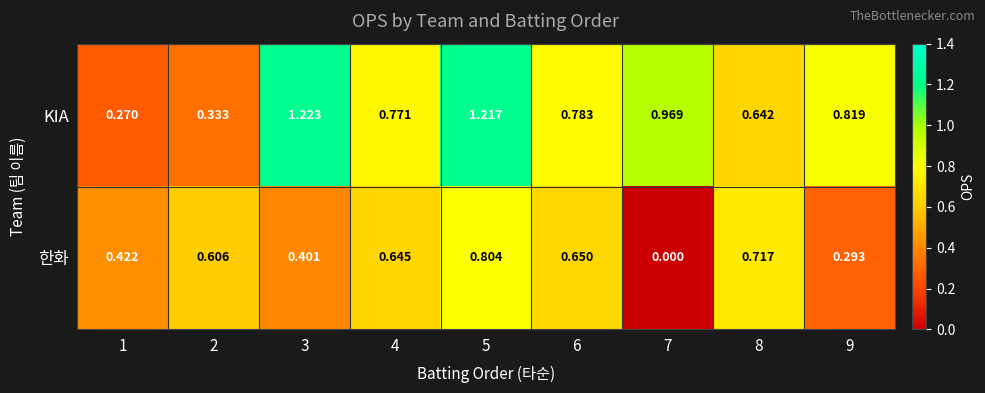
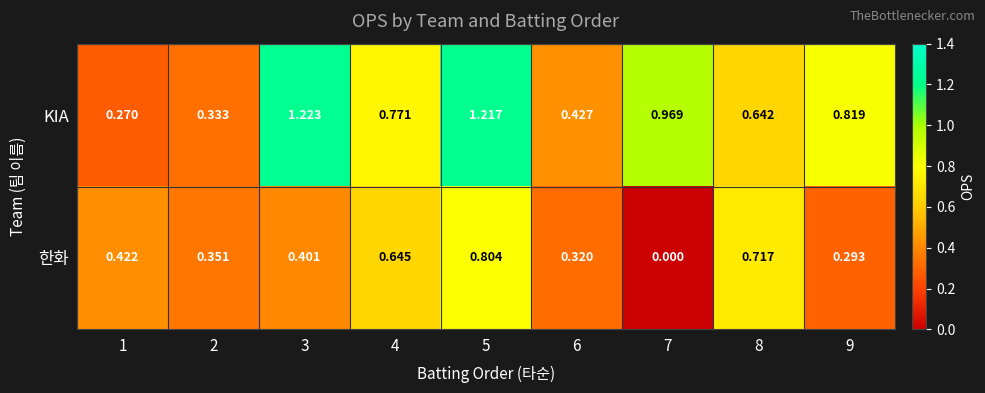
  {
    "KIA": {
      "1": 0.270,
      "2": 0.333,
      "3": 1.223,
      "4": 0.771,
      "5": 1.217,
-     "6": 0.783,
+     "6": 0.427,
      "7": 0.969,
      "8": 0.642,
      "9": 0.819
    },
    "한화": {
      "1": 0.422,
-     "2": 0.606,
+     "2": 0.351,
      "3": 0.401,
      "4": 0.645,
      "5": 0.804,
-     "6": 0.650,
+     "6": 0.320,
      "7": 0.000,
      "8": 0.717,
      "9": 0.293
    }
  }
